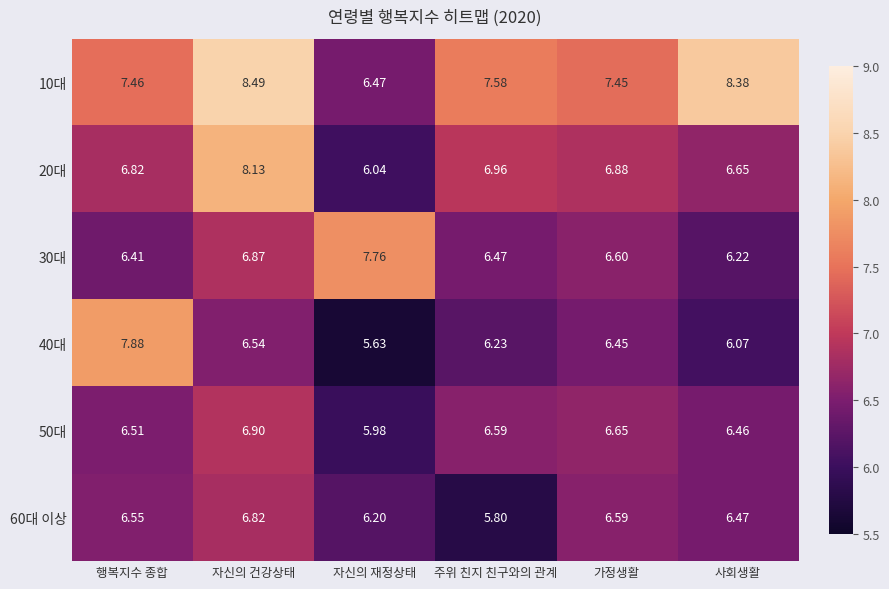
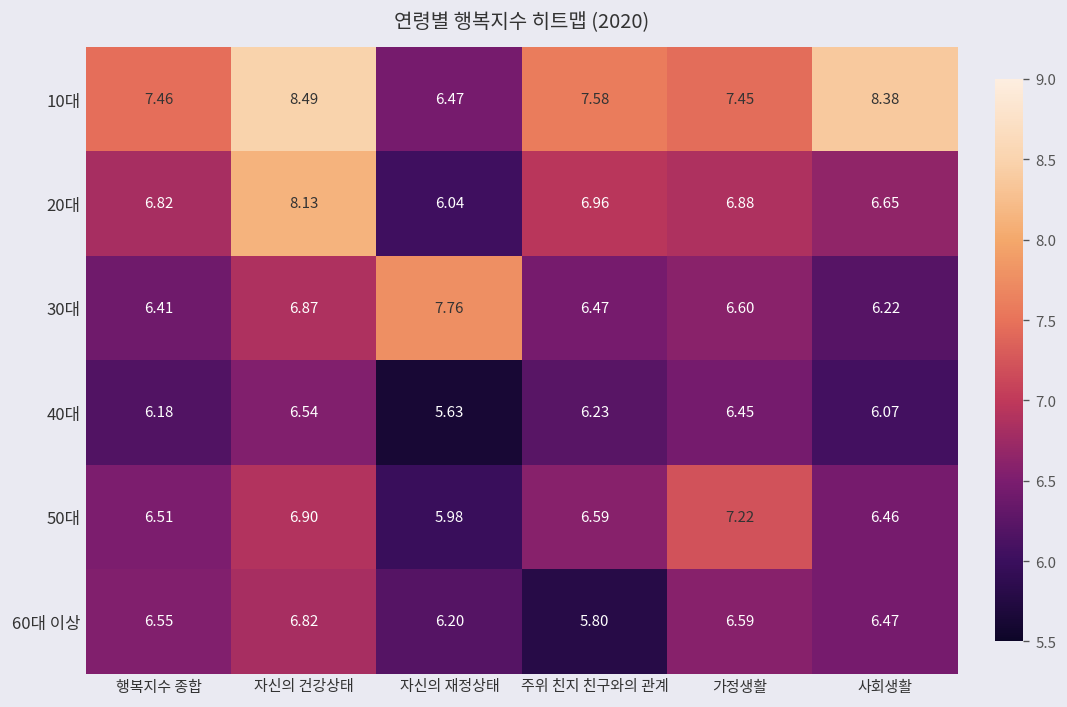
  {
    "10대": {
      "행복지수 종합": 7.46,
      "자신의 건강상태": 8.49,
      "자신의 재정상태": 6.47,
      "주위 친지 친구와의 관계": 7.58,
      "가정생활": 7.45,
      "사회생활": 8.38
    },
    "20대": {
      "행복지수 종합": 6.82,
      "자신의 건강상태": 8.13,
      "자신의 재정상태": 6.04,
      "주위 친지 친구와의 관계": 6.96,
      "가정생활": 6.88,
      "사회생활": 6.65
    },
    "30대": {
      "행복지수 종합": 6.41,
      "자신의 건강상태": 6.87,
      "자신의 재정상태": 7.76,
      "주위 친지 친구와의 관계": 6.47,
      "가정생활": 6.60,
      "사회생활": 6.22
    },
    "40대": {
-     "행복지수 종합": 7.88,
+     "행복지수 종합": 6.18,
      "자신의 건강상태": 6.54,
      "자신의 재정상태": 5.63,
      "주위 친지 친구와의 관계": 6.23,
      "가정생활": 6.45,
      "사회생활": 6.07
    },
    "50대": {
      "행복지수 종합": 6.51,
      "자신의 건강상태": 6.90,
      "자신의 재정상태": 5.98,
      "주위 친지 친구와의 관계": 6.59,
-     "가정생활": 6.65,
+     "가정생활": 7.22,
      "사회생활": 6.46
    },
    "60대 이상": {
      "행복지수 종합": 6.55,
      "자신의 건강상태": 6.82,
      "자신의 재정상태": 6.20,
      "주위 친지 친구와의 관계": 5.80,
      "가정생활": 6.59,
      "사회생활": 6.47
    }
  }
